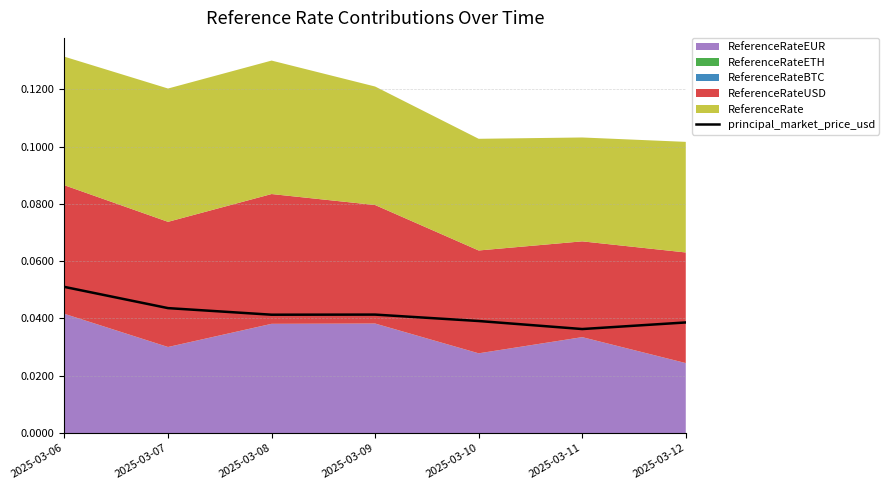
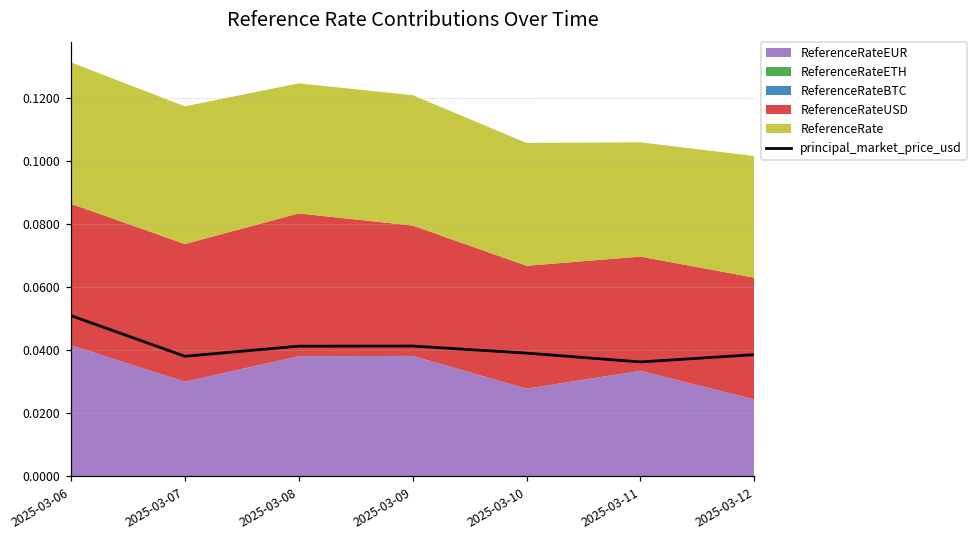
  {
    "principal_market_price_usd": {
      "2025-03-06": 0.051,
-     "2025-03-07": 0.044,
+     "2025-03-07": 0.038,
      "2025-03-08": 0.041,
      "2025-03-09": 0.041,
      "2025-03-10": 0.039,
      "2025-03-11": 0.036,
      "2025-03-12": 0.039
    },
    "ReferenceRateBTC": {
      "2025-03-06": 0.042,
      "2025-03-07": 0.030,
      "2025-03-08": 0.038,
      "2025-03-09": 0.038,
      "2025-03-10": 0.028,
      "2025-03-11": 0.033,
      "2025-03-12": 0.024
    },
    "ReferenceRateUSD": {
      "2025-03-06": 0.045,
      "2025-03-07": 0.044,
      "2025-03-08": 0.045,
      "2025-03-09": 0.041,
-     "2025-03-10": 0.036,
-     "2025-03-11": 0.033,
+     "2025-03-10": 0.039,
+     "2025-03-11": 0.036,
      "2025-03-12": 0.039
    },
    "ReferenceRate": {
      "2025-03-06": 0.045,
-     "2025-03-07": 0.047,
-     "2025-03-08": 0.047,
+     "2025-03-07": 0.044,
+     "2025-03-08": 0.041,
      "2025-03-09": 0.041,
      "2025-03-10": 0.039,
      "2025-03-11": 0.036,
      "2025-03-12": 0.039
    }
  }
